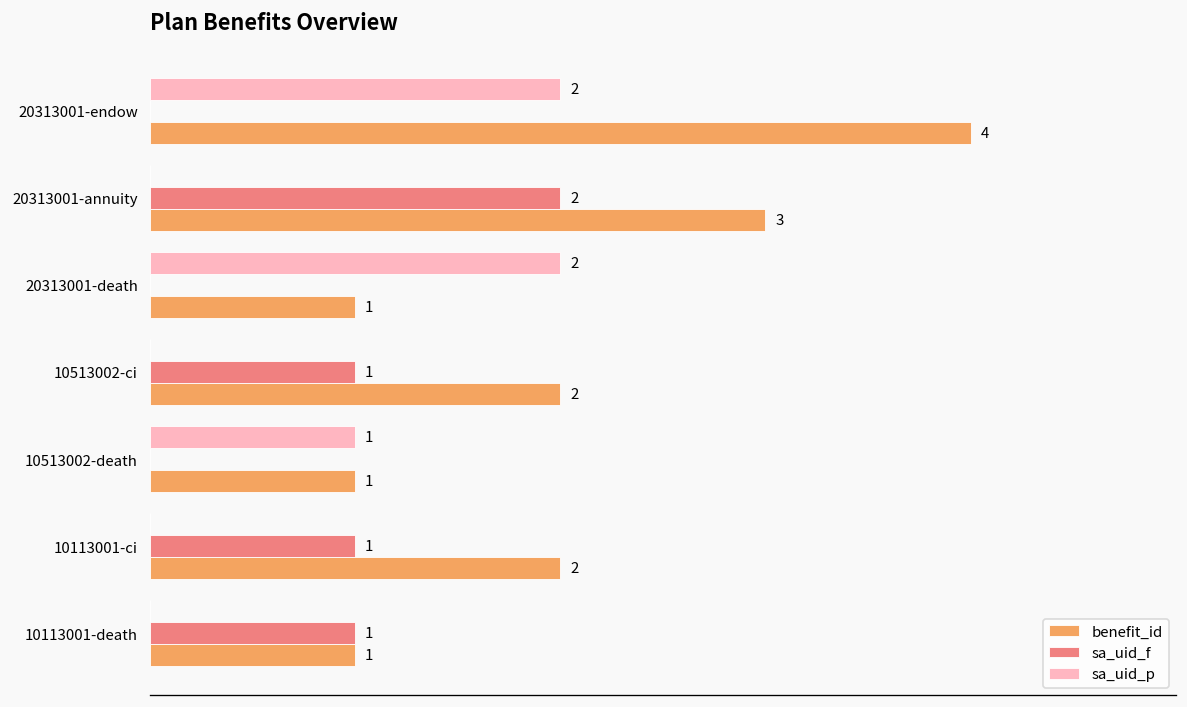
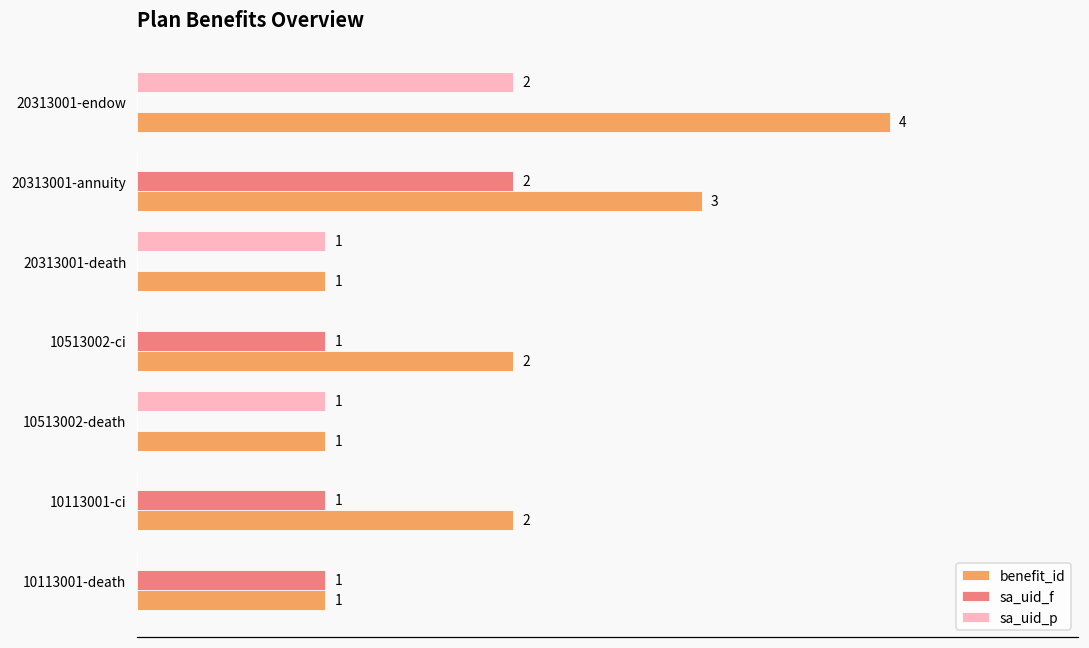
  {
    "sa_uid_p": {
      "20313001-endow": 2,
-     "20313001-death": 2,
+     "20313001-death": 1,
      "10513002-death": 1
    }
  }
